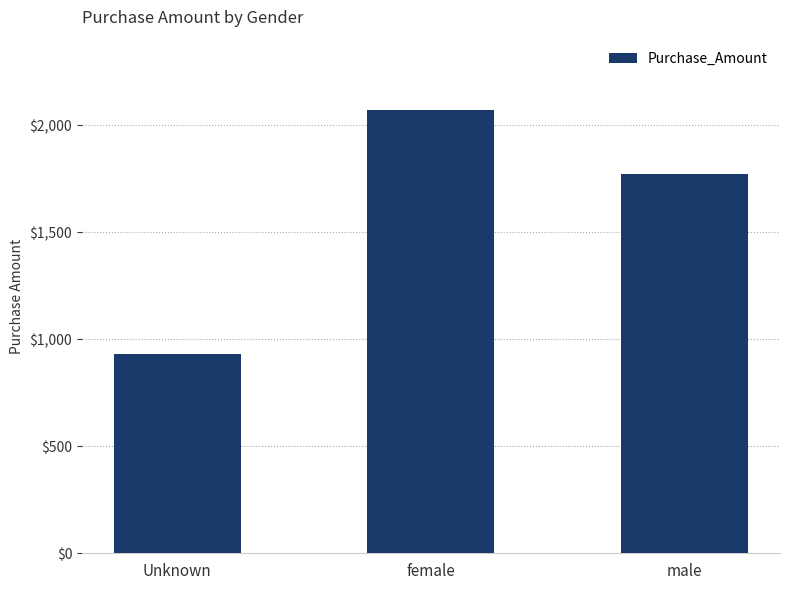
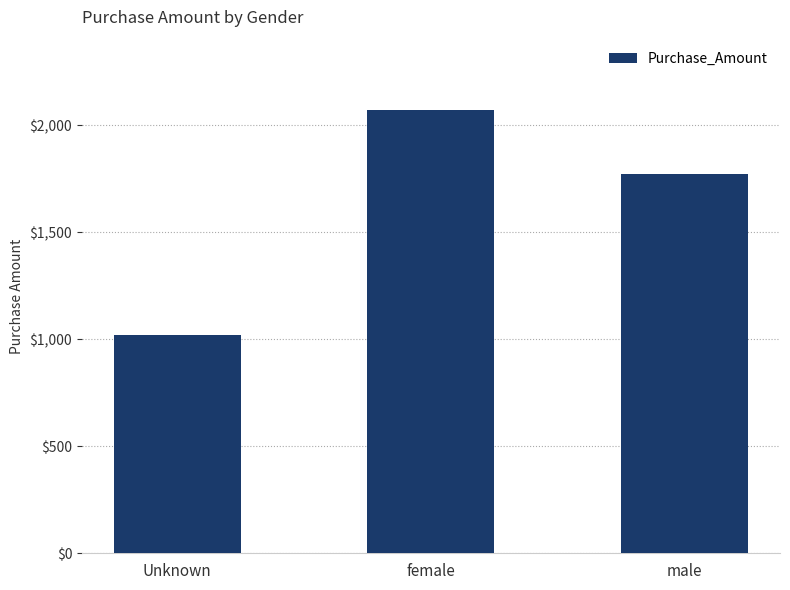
  {
-   "Unknown": "$930",
+   "Unknown": "$1,020",
    "female": "$2,070",
    "male": "$1,770"
  }
